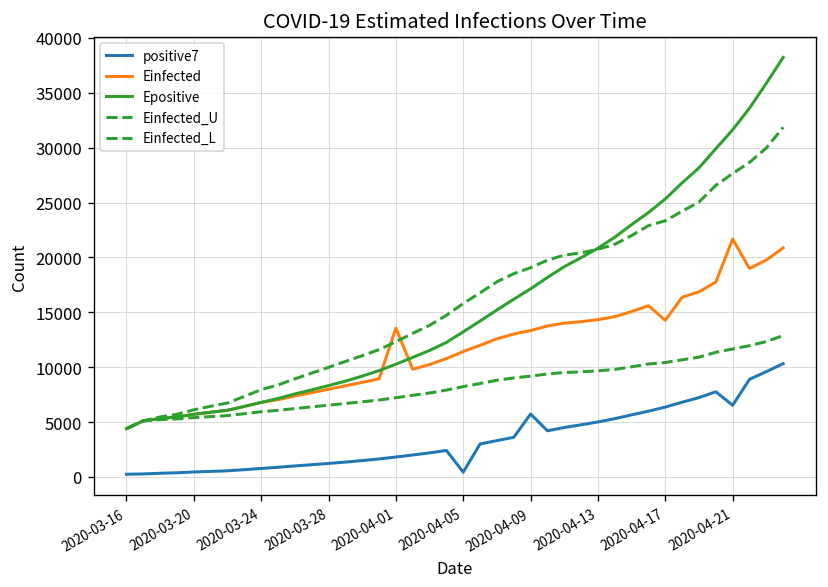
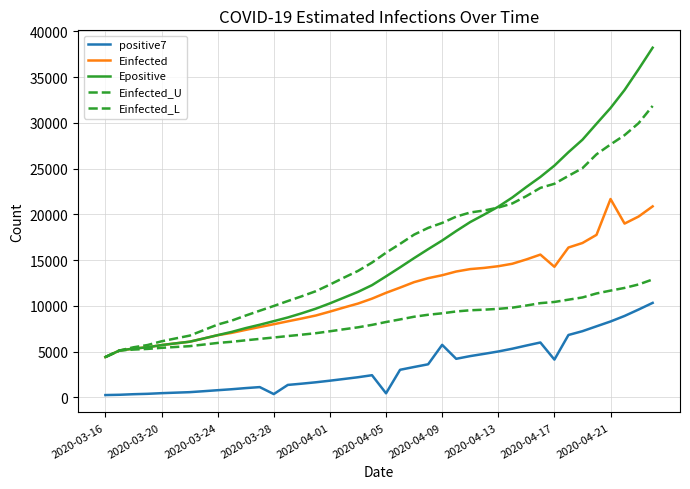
  {
    "positive7": {
      "2020-03-16": 0,
      "2020-03-20": 0,
      "2020-03-24": 1000,
-     "2020-03-28": 1000,
+     "2020-03-28": 0,
      "2020-04-01": 2000,
      "2020-04-05": 0,
      "2020-04-09": 6000,
      "2020-04-13": 5000,
-     "2020-04-17": 6000,
-     "2020-04-21": 7000
+     "2020-04-17": 4000,
+     "2020-04-21": 8000
    },
    "Einfected": {
      "2020-03-28": 8000,
-     "2020-04-01": 14000,
+     "2020-04-01": 9000,
      "2020-04-05": 11000,
      "2020-04-09": 13000,
      "2020-04-13": 14000,
      "2020-04-17": 14000,
      "2020-04-21": 22000
    }
  }
